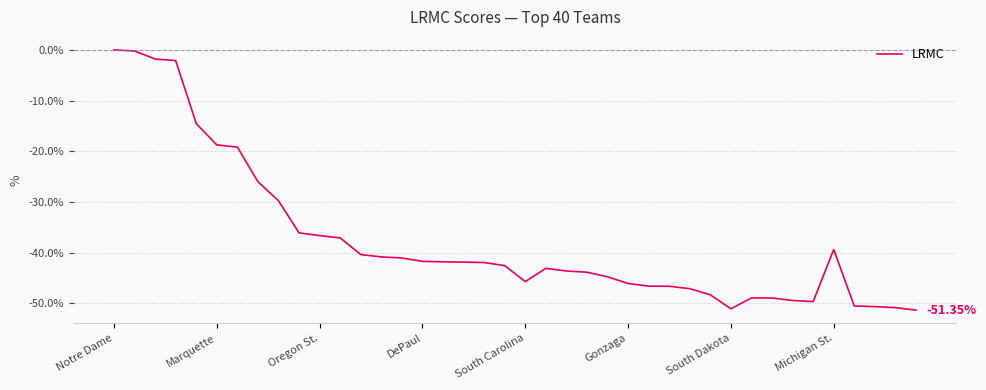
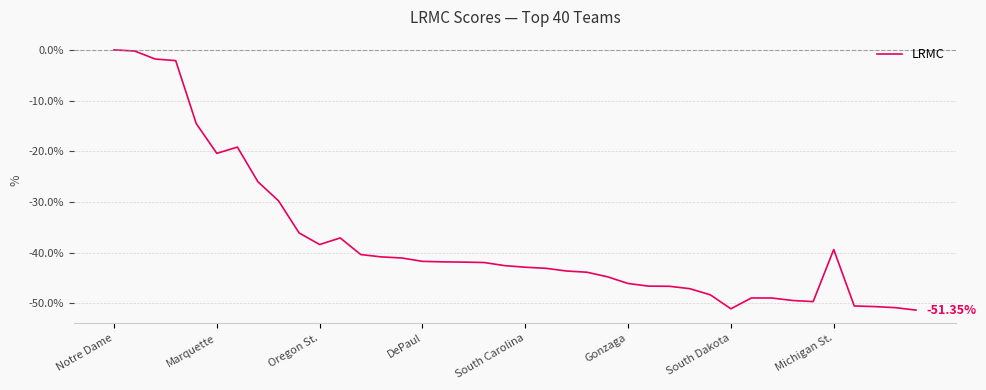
  {
    "Notre Dame": "0%",
-   "Marquette": "-19%",
-   "Oregon St.": "-37%",
+   "Marquette": "-20%",
+   "Oregon St.": "-38%",
    "DePaul": "-42%",
-   "South Carolina": "-46%",
+   "South Carolina": "-43%",
    "Gonzaga": "-46%",
    "South Dakota": "-51%",
    "Michigan St.": "-39%"
  }
